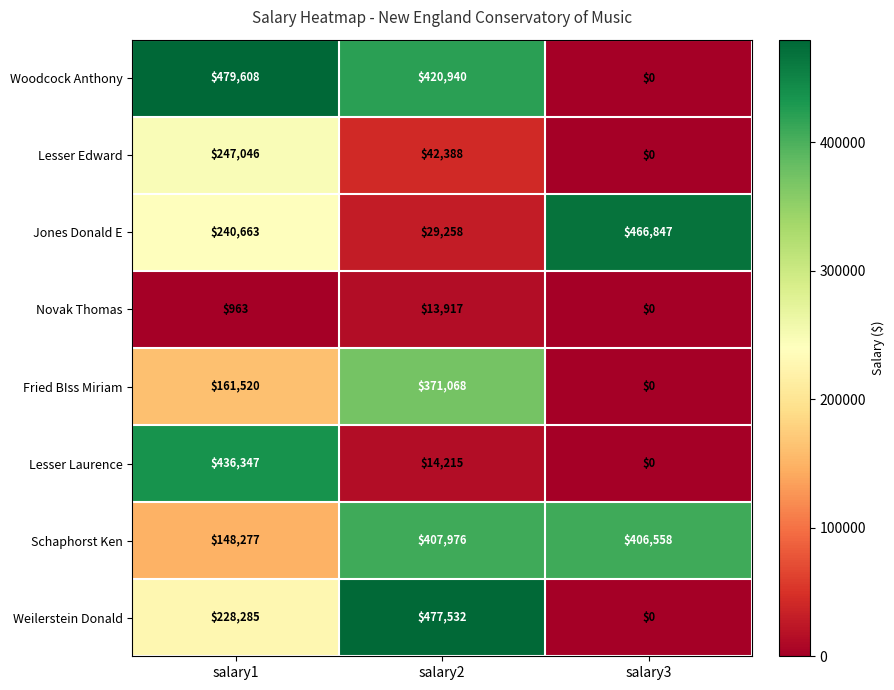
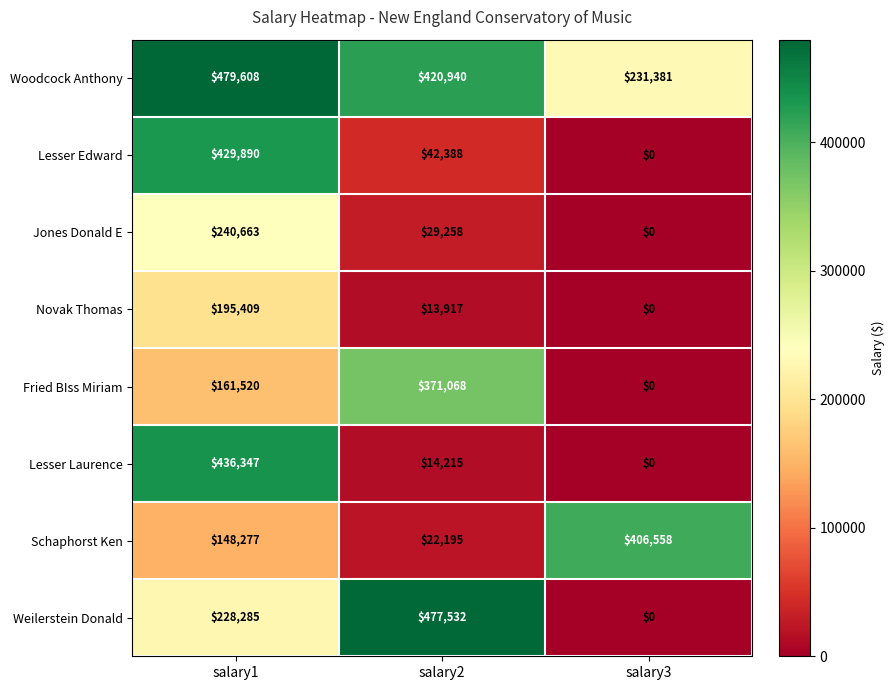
  {
    "Woodcock Anthony": {
      "salary1": "$479,608",
      "salary2": "$420,940",
-     "salary3": "$0"
+     "salary3": "$231,381"
    },
    "Lesser Edward": {
-     "salary1": "$247,046",
+     "salary1": "$429,890",
      "salary2": "$42,388",
      "salary3": "$0"
    },
    "Jones Donald E": {
      "salary1": "$240,663",
      "salary2": "$29,258",
-     "salary3": "$466,847"
+     "salary3": "$0"
    },
    "Novak Thomas": {
-     "salary1": "$963",
+     "salary1": "$195,409",
      "salary2": "$13,917",
      "salary3": "$0"
    },
    "Fried BIss Miriam": {
      "salary1": "$161,520",
      "salary2": "$371,068",
      "salary3": "$0"
    },
    "Lesser Laurence": {
      "salary1": "$436,347",
      "salary2": "$14,215",
      "salary3": "$0"
    },
    "Schaphorst Ken": {
      "salary1": "$148,277",
-     "salary2": "$407,976",
+     "salary2": "$22,195",
      "salary3": "$406,558"
    },
    "Weilerstein Donald": {
      "salary1": "$228,285",
      "salary2": "$477,532",
      "salary3": "$0"
    }
  }
